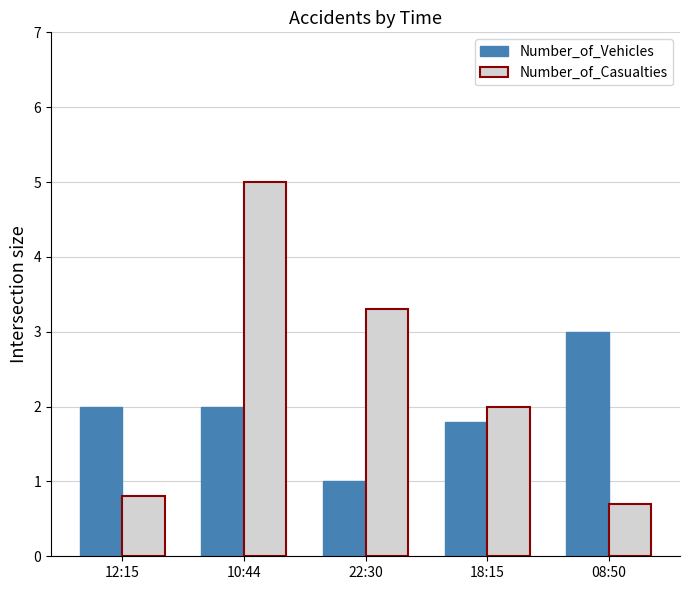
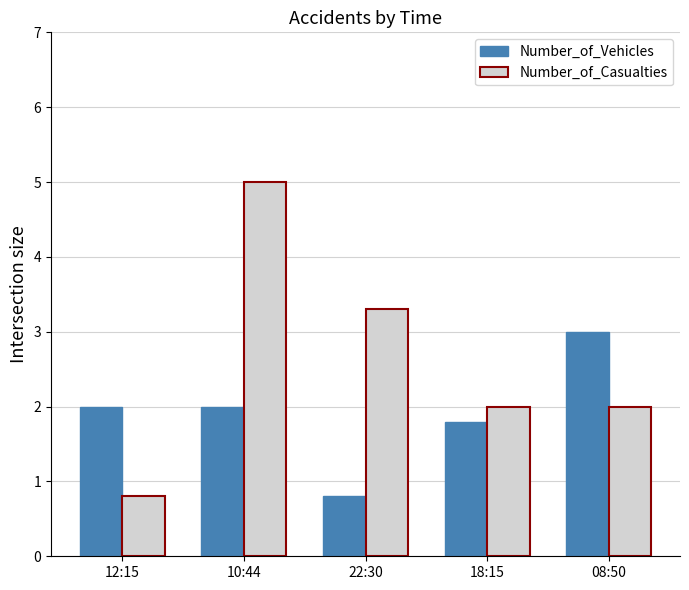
  {
    "Number_of_Vehicles": {
      "12:15": 2.0,
      "10:44": 2.0,
-     "22:30": 1.0,
+     "22:30": 0.8,
      "18:15": 1.8,
      "08:50": 3.0
    },
    "Number_of_Casualties": {
      "12:15": 0.8,
      "10:44": 5.0,
      "22:30": 3.3,
      "18:15": 2.0,
-     "08:50": 0.7
+     "08:50": 2.0
    }
  }
